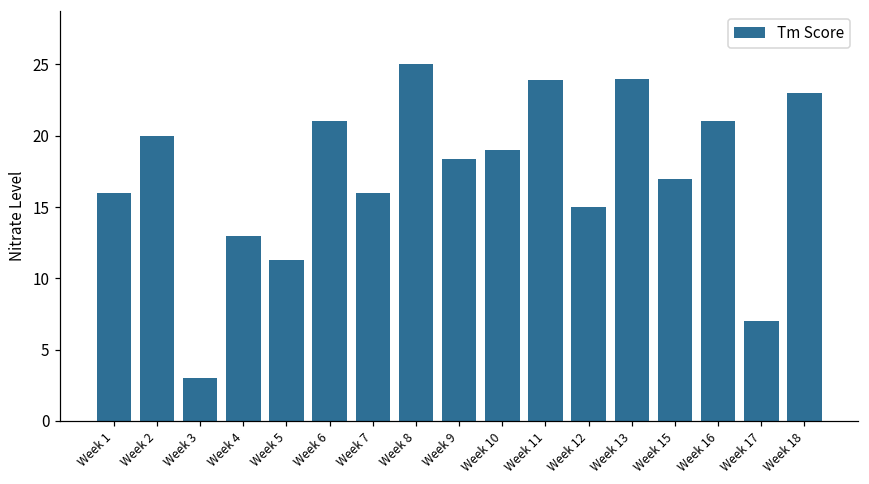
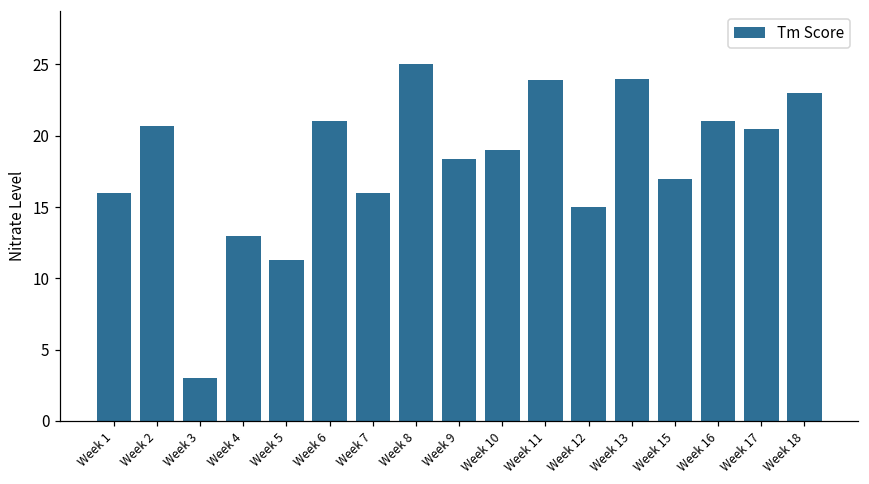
  {
    "Week 1": 16.0,
-   "Week 2": 20.0,
+   "Week 2": 20.7,
    "Week 3": 3.0,
    "Week 4": 13.0,
    "Week 5": 11.3,
    "Week 6": 21.0,
    "Week 7": 16.0,
    "Week 8": 25.0,
    "Week 9": 18.4,
    "Week 10": 19.0,
    "Week 11": 23.9,
    "Week 12": 15.0,
    "Week 13": 24.0,
    "Week 15": 17.0,
    "Week 16": 21.0,
-   "Week 17": 7.0,
+   "Week 17": 20.5,
    "Week 18": 23.0
  }
